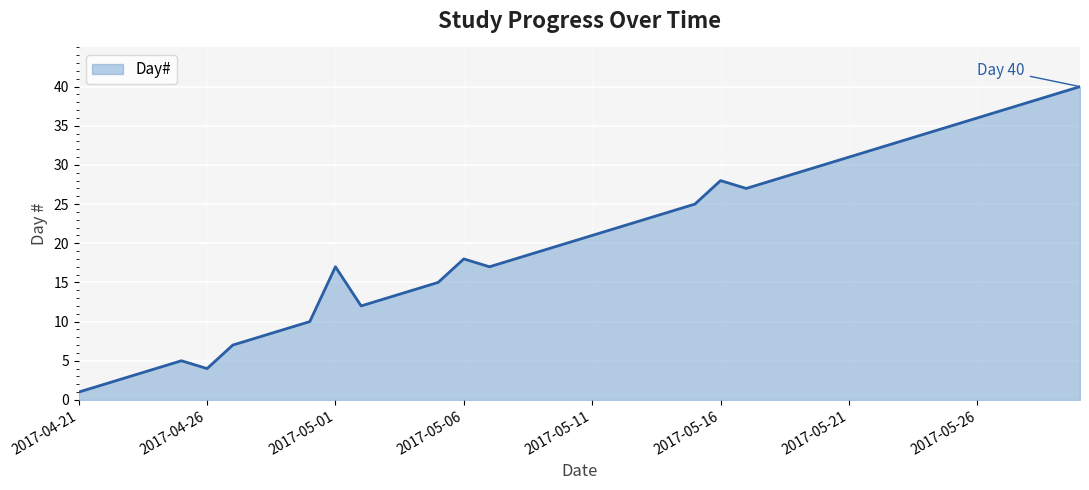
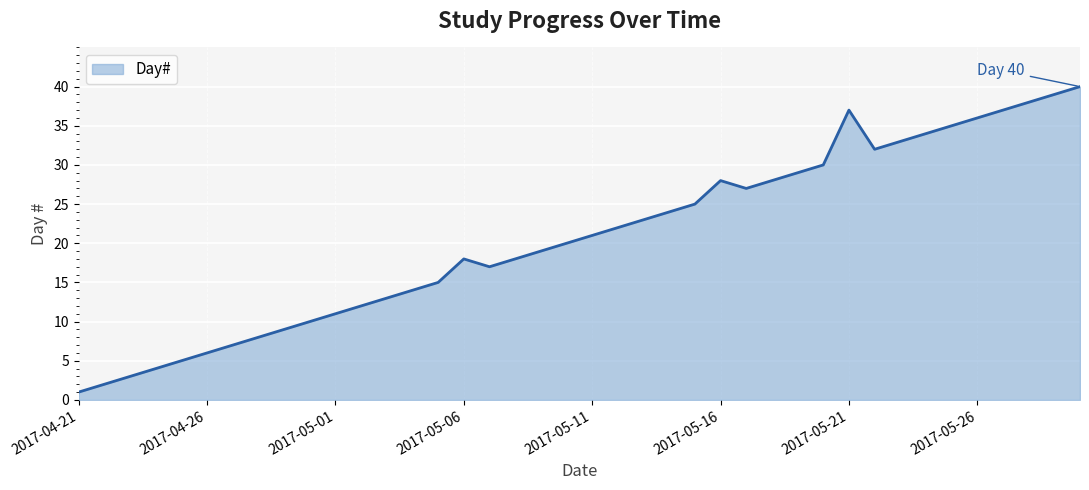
  {
    "2017-04-21": 1,
-   "2017-04-26": 4,
-   "2017-05-01": 17,
+   "2017-04-26": 6,
+   "2017-05-01": 11,
    "2017-05-06": 18,
    "2017-05-11": 21,
    "2017-05-16": 28,
-   "2017-05-21": 31,
+   "2017-05-21": 37,
    "2017-05-26": 36
  }
